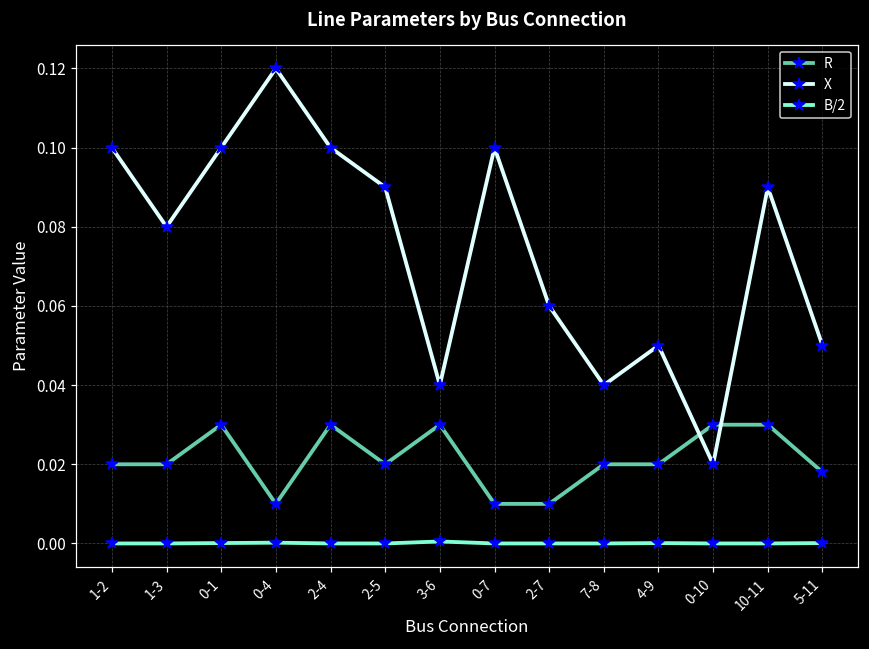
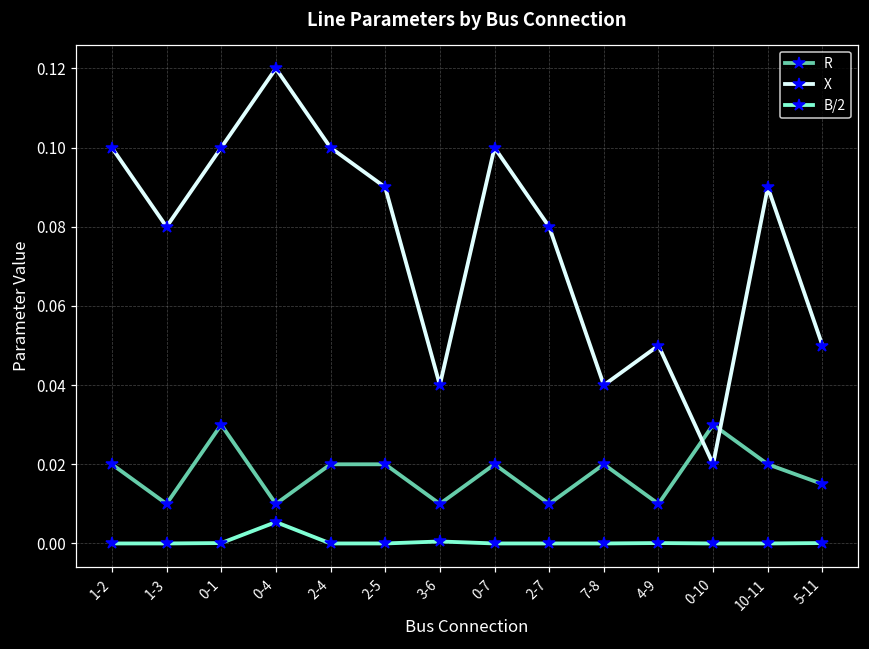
  {
    "R": {
      "1-2": 0.020,
-     "1-3": 0.02,
+     "1-3": 0.01,
      "0-1": 0.030,
      "0-4": 0.010,
-     "2-4": 0.03,
+     "2-4": 0.02,
      "2-5": 0.020,
-     "3-6": 0.03,
-     "0-7": 0.01,
+     "3-6": 0.01,
+     "0-7": 0.02,
      "2-7": 0.010,
      "7-8": 0.020,
-     "4-9": 0.02,
+     "4-9": 0.01,
      "0-10": 0.030,
-     "10-11": 0.03,
-     "5-11": 0.018
+     "10-11": 0.02,
+     "5-11": 0.015
    },
    "X": {
      "1-2": 0.10,
      "1-3": 0.08,
      "0-1": 0.10,
      "0-4": 0.12,
      "2-4": 0.10,
      "2-5": 0.09,
      "3-6": 0.04,
      "0-7": 0.10,
-     "2-7": 0.06,
+     "2-7": 0.08,
      "7-8": 0.04,
      "4-9": 0.05,
      "0-10": 0.02,
      "10-11": 0.09,
      "5-11": 0.05
    },
    "B/2": {
      "1-2": 0.000,
      "1-3": 0.000,
      "0-1": 0.000,
-     "0-4": 0.000,
+     "0-4": 0.005,
      "2-4": 0.000,
      "2-5": 0.000,
      "3-6": 0.001,
      "0-7": 0.000,
      "2-7": 0.000,
      "7-8": 0.000,
      "4-9": 0.000,
      "0-10": 0.000,
      "10-11": 0.000,
      "5-11": 0.000
    }
  }
